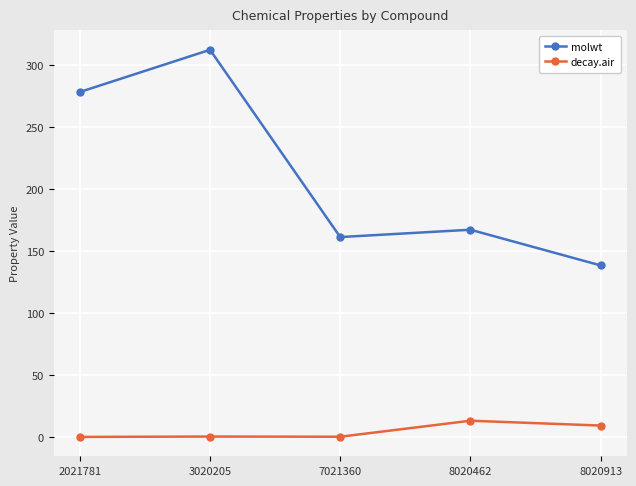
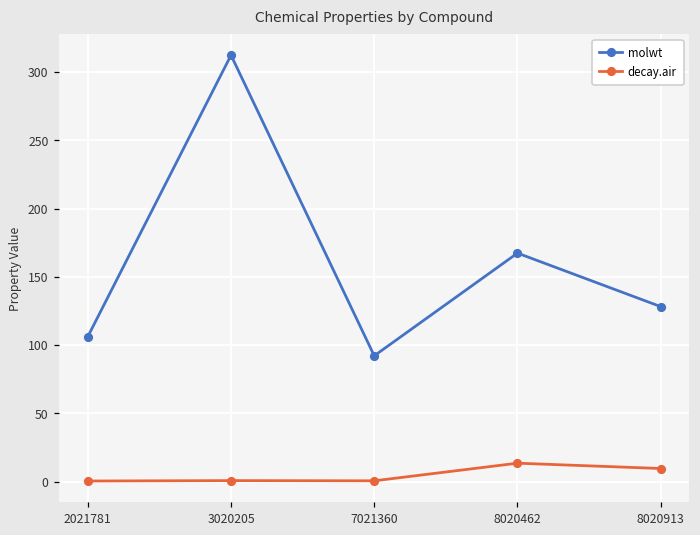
  {
    "molwt": {
-     "2021781": 278,
+     "2021781": 106,
      "3020205": 312,
-     "7021360": 161,
+     "7021360": 92,
      "8020462": 167,
-     "8020913": 139
+     "8020913": 128
    },
    "decay.air": {
      "2021781": 0,
      "3020205": 1,
      "7021360": 1,
      "8020462": 13,
      "8020913": 10
    }
  }
